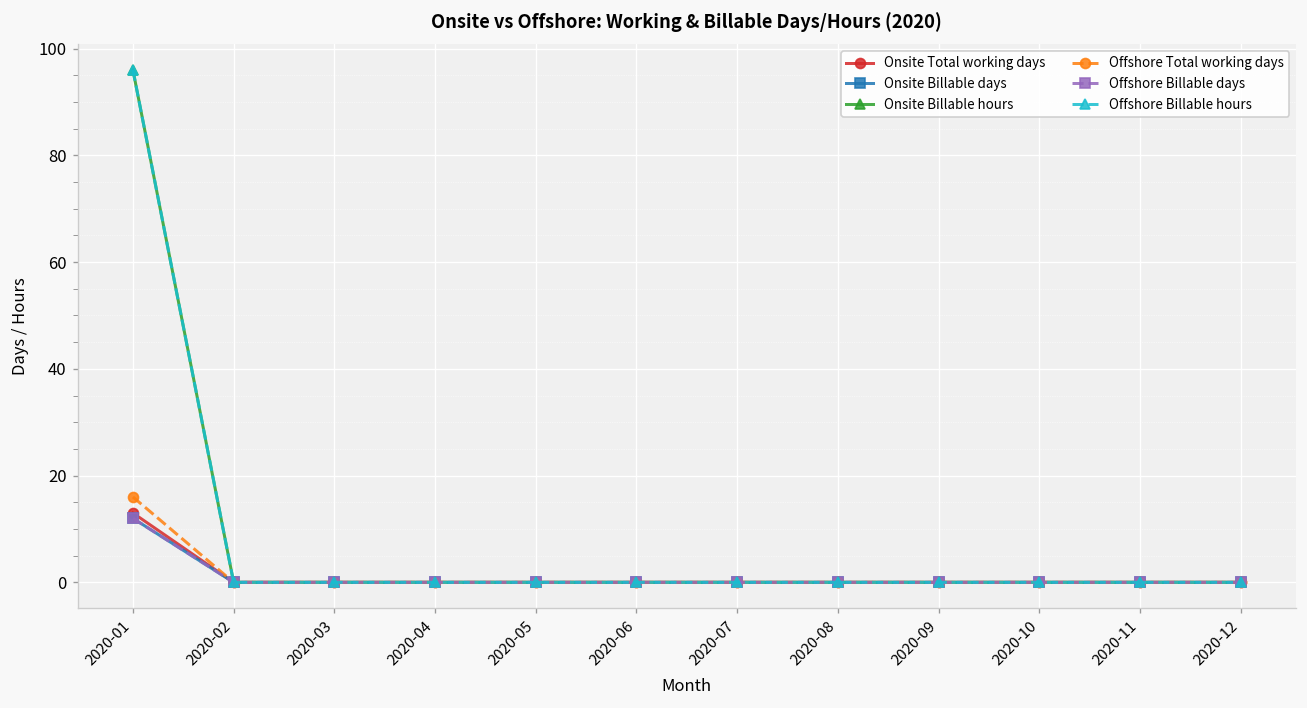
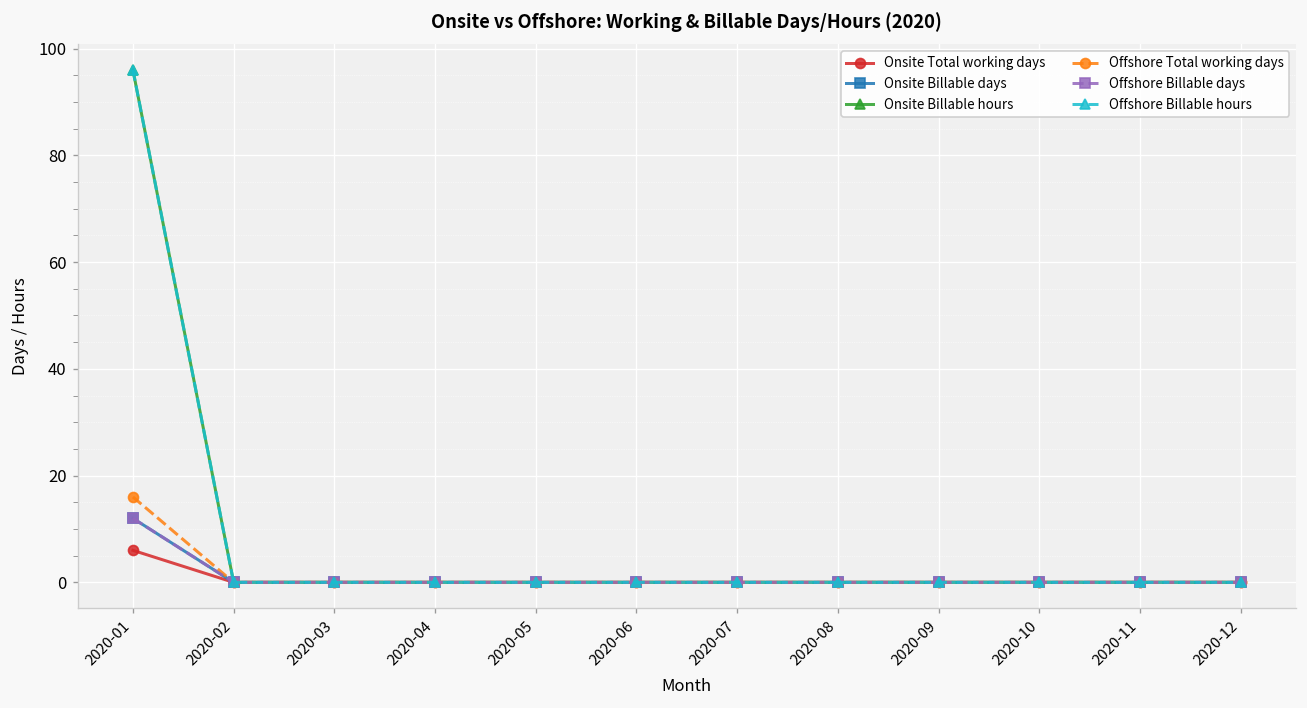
  {
    "Onsite Total working days": {
-     "2020-01": 13
+     "2020-01": 6
    },
    "Offshore Billable days": {
      "2020-01": 12
    },
    "Offshore Billable hours": {
      "2020-01": 96
    },
    "Offshore Total working days": {
      "2020-01": 16
    }
  }
